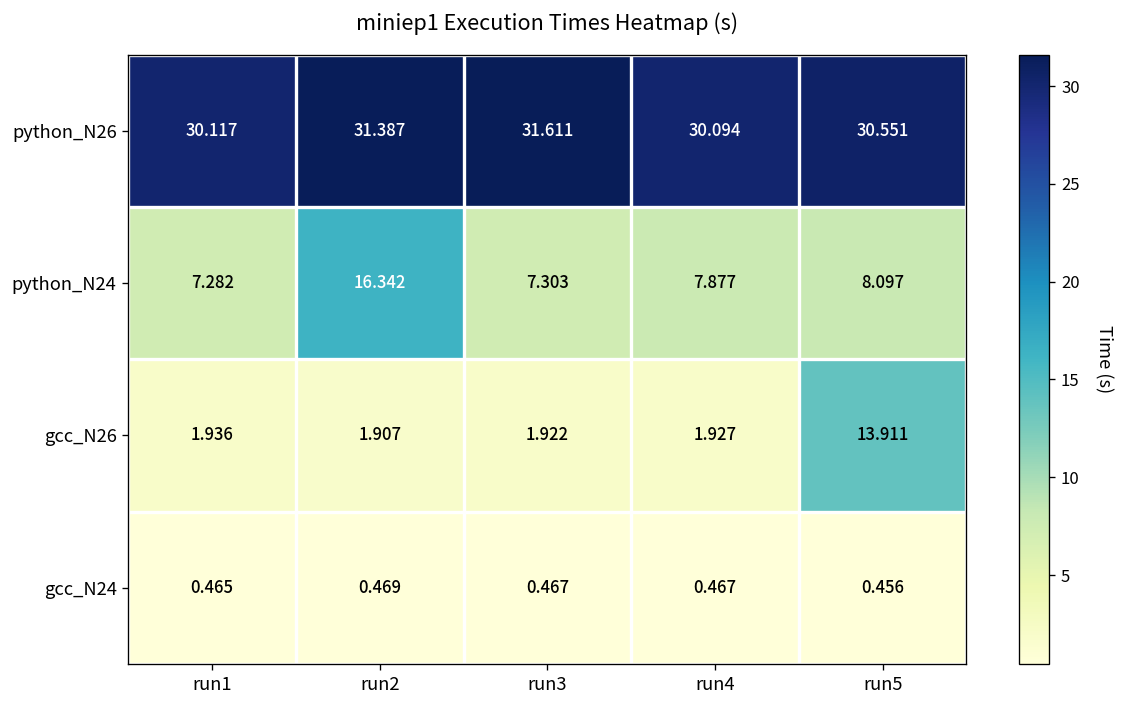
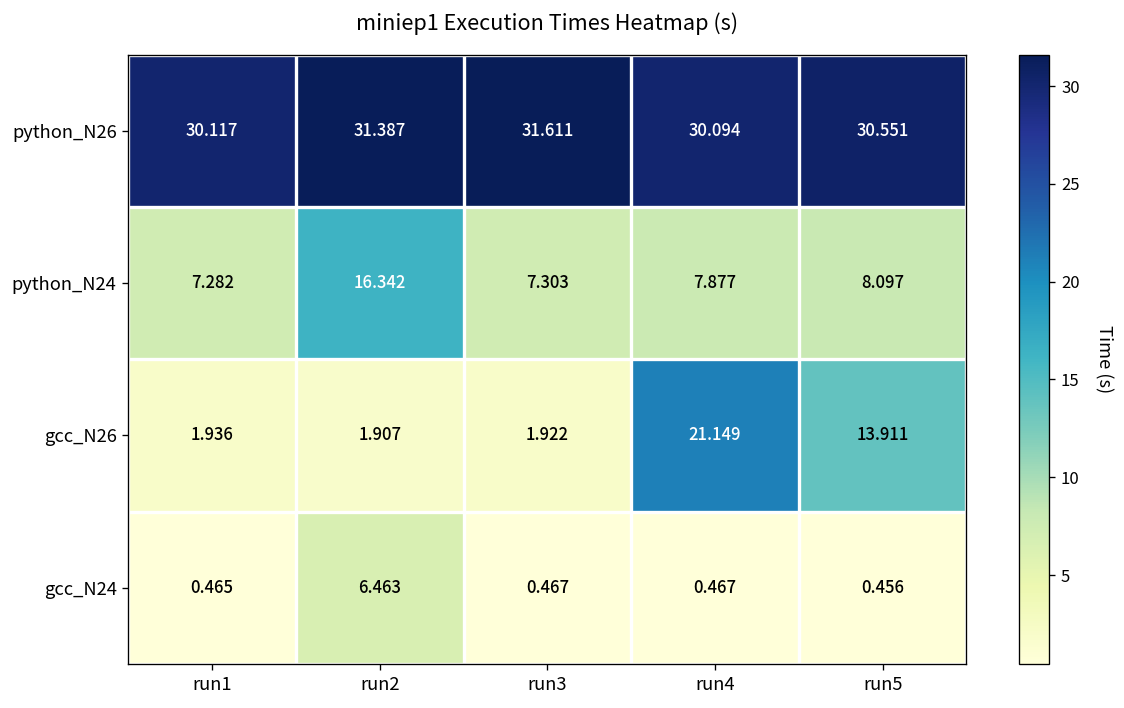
  {
    "python_N26": {
      "run1": 30.117,
      "run2": 31.387,
      "run3": 31.611,
      "run4": 30.094,
      "run5": 30.551
    },
    "python_N24": {
      "run1": 7.282,
      "run2": 16.342,
      "run3": 7.303,
      "run4": 7.877,
      "run5": 8.097
    },
    "gcc_N26": {
      "run1": 1.936,
      "run2": 1.907,
      "run3": 1.922,
-     "run4": 1.927,
+     "run4": 21.149,
      "run5": 13.911
    },
    "gcc_N24": {
      "run1": 0.465,
-     "run2": 0.469,
+     "run2": 6.463,
      "run3": 0.467,
      "run4": 0.467,
      "run5": 0.456
    }
  }
